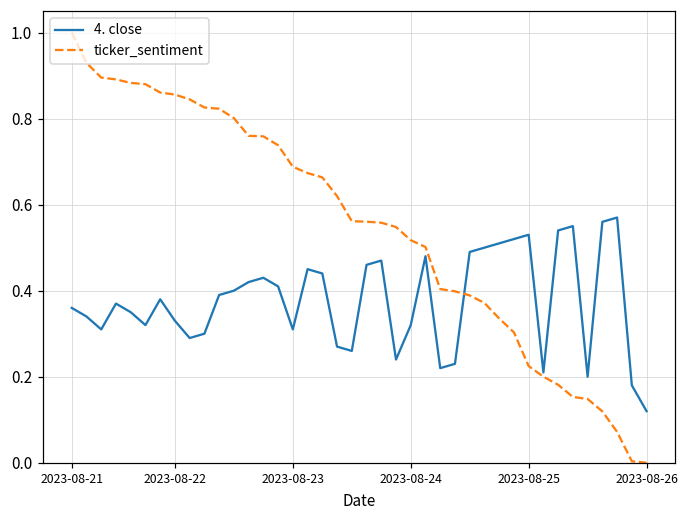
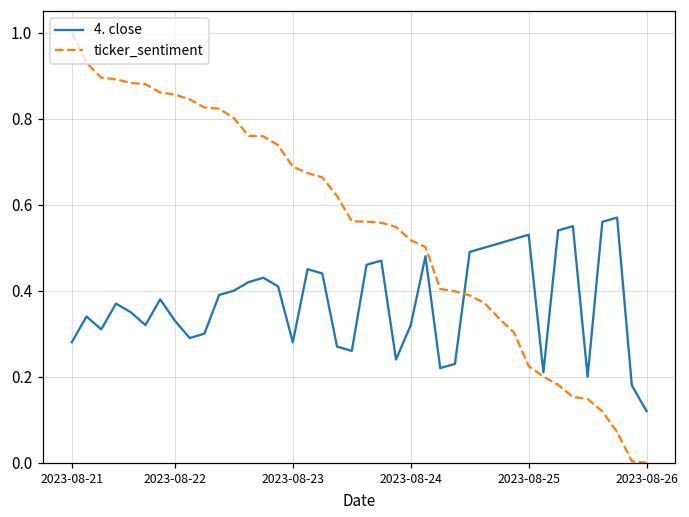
  {
    "4. close": {
-     "2023-08-21": 0.36,
+     "2023-08-21": 0.28,
      "2023-08-22": 0.33,
-     "2023-08-23": 0.31,
+     "2023-08-23": 0.28,
      "2023-08-24": 0.32,
      "2023-08-25": 0.53,
      "2023-08-26": 0.12
    },
    "ticker_sentiment": {
      "2023-08-22": 0.86,
      "2023-08-23": 0.69,
      "2023-08-24": 0.52,
      "2023-08-25": 0.22,
      "2023-08-26": 0.00
    }
  }
